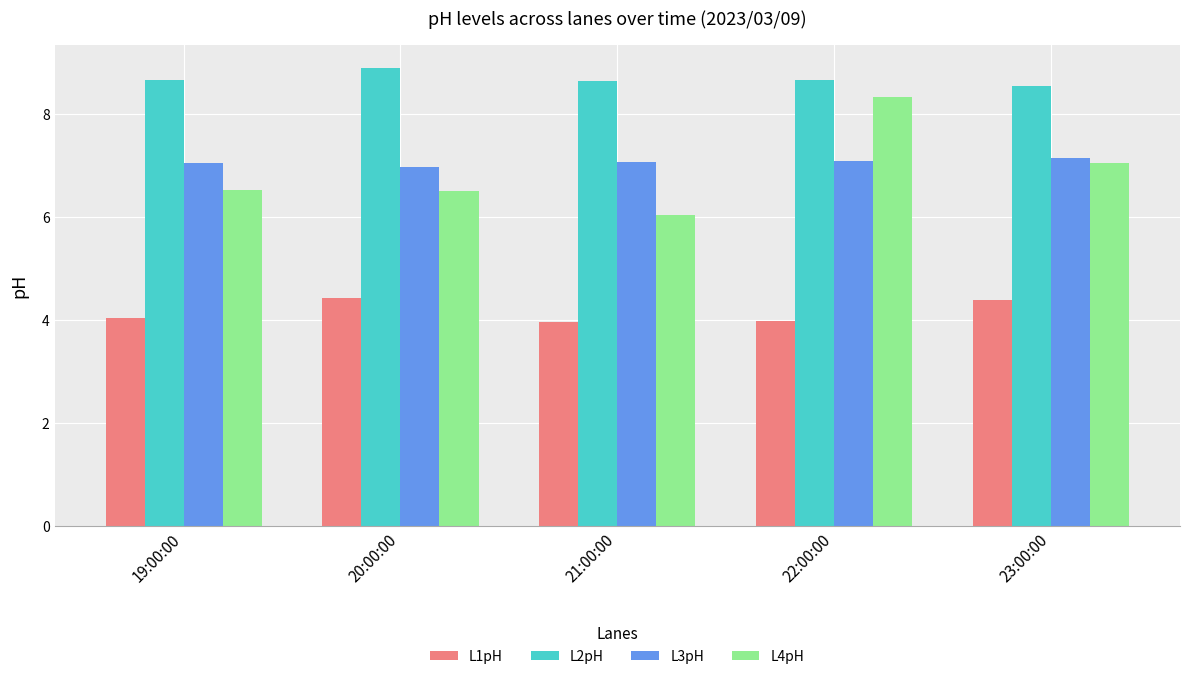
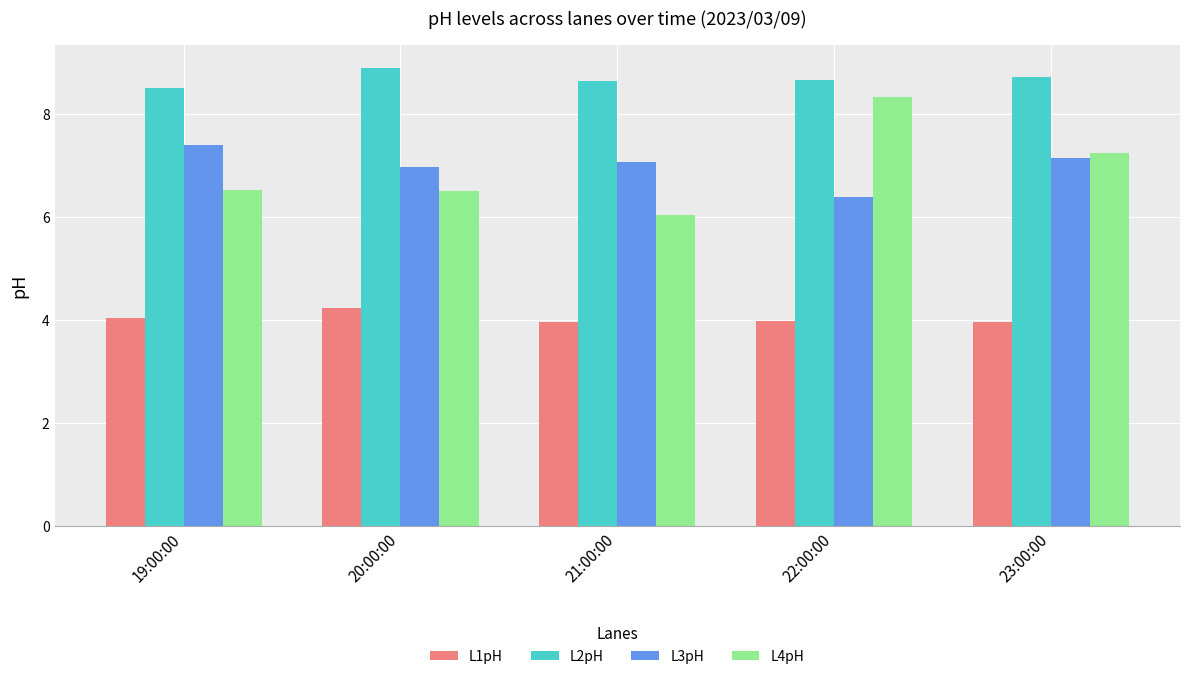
  {
    "L1pH": {
      "19:00:00": 4.0,
-     "20:00:00": 4.4,
+     "20:00:00": 4.2,
      "21:00:00": 4.0,
      "22:00:00": 4.0,
-     "23:00:00": 4.4
+     "23:00:00": 4.0
    },
    "L2pH": {
-     "19:00:00": 8.7,
+     "19:00:00": 8.5,
      "20:00:00": 8.9,
      "21:00:00": 8.6,
      "22:00:00": 8.7,
-     "23:00:00": 8.5
+     "23:00:00": 8.7
    },
    "L3pH": {
-     "19:00:00": 7.0,
+     "19:00:00": 7.4,
      "20:00:00": 7.0,
      "21:00:00": 7.1,
-     "22:00:00": 7.1,
+     "22:00:00": 6.4,
      "23:00:00": 7.1
    },
    "L4pH": {
      "19:00:00": 6.5,
      "20:00:00": 6.5,
      "21:00:00": 6.0,
      "22:00:00": 8.3,
-     "23:00:00": 7.1
+     "23:00:00": 7.2
    }
  }
